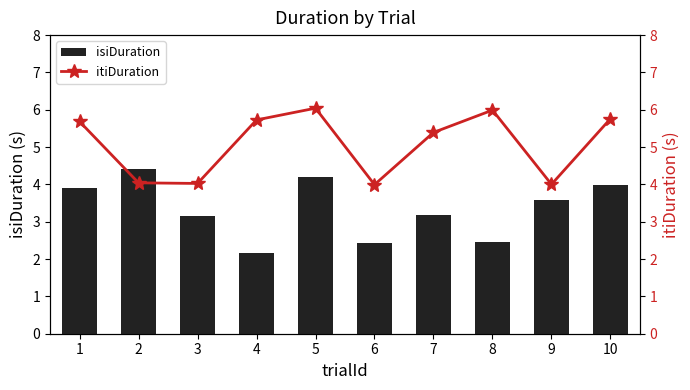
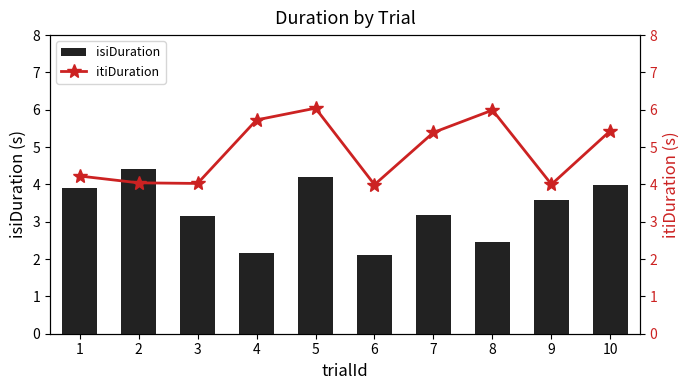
  {
    "isiDuration": {
      "1": 3.9,
      "2": 4.4,
      "3": 3.2,
      "4": 2.2,
      "5": 4.2,
-     "6": 2.4,
+     "6": 2.1,
      "7": 3.2,
      "8": 2.5,
      "9": 3.6,
      "10": 4.0
    },
    "itiDuration": {
-     "1": 5.7,
+     "1": 4.2,
      "2": 4.0,
      "3": 4.0,
      "4": 5.7,
      "5": 6.0,
      "6": 4.0,
      "7": 5.4,
      "8": 6.0,
      "9": 4.0,
-     "10": 5.8
+     "10": 5.4
    }
  }
